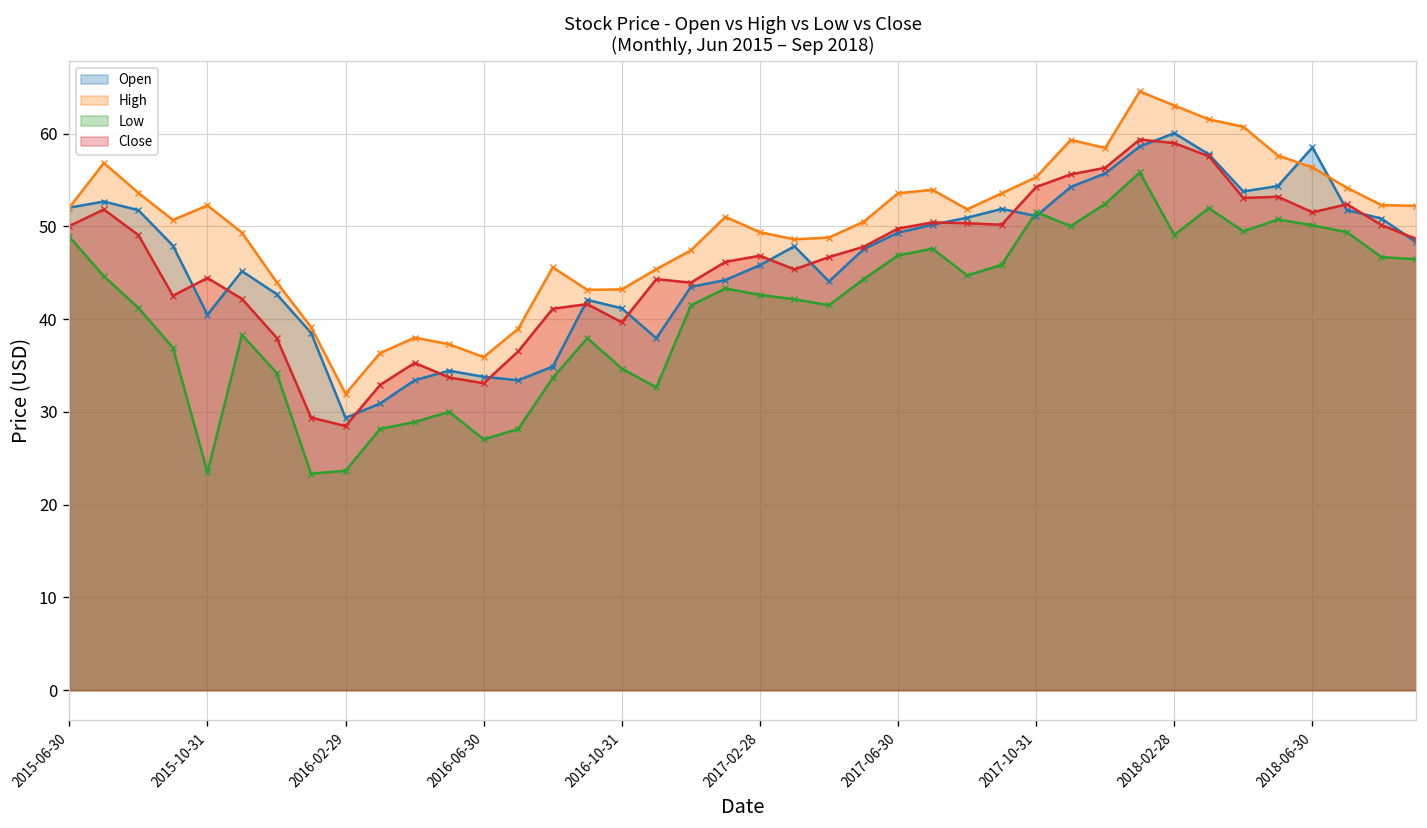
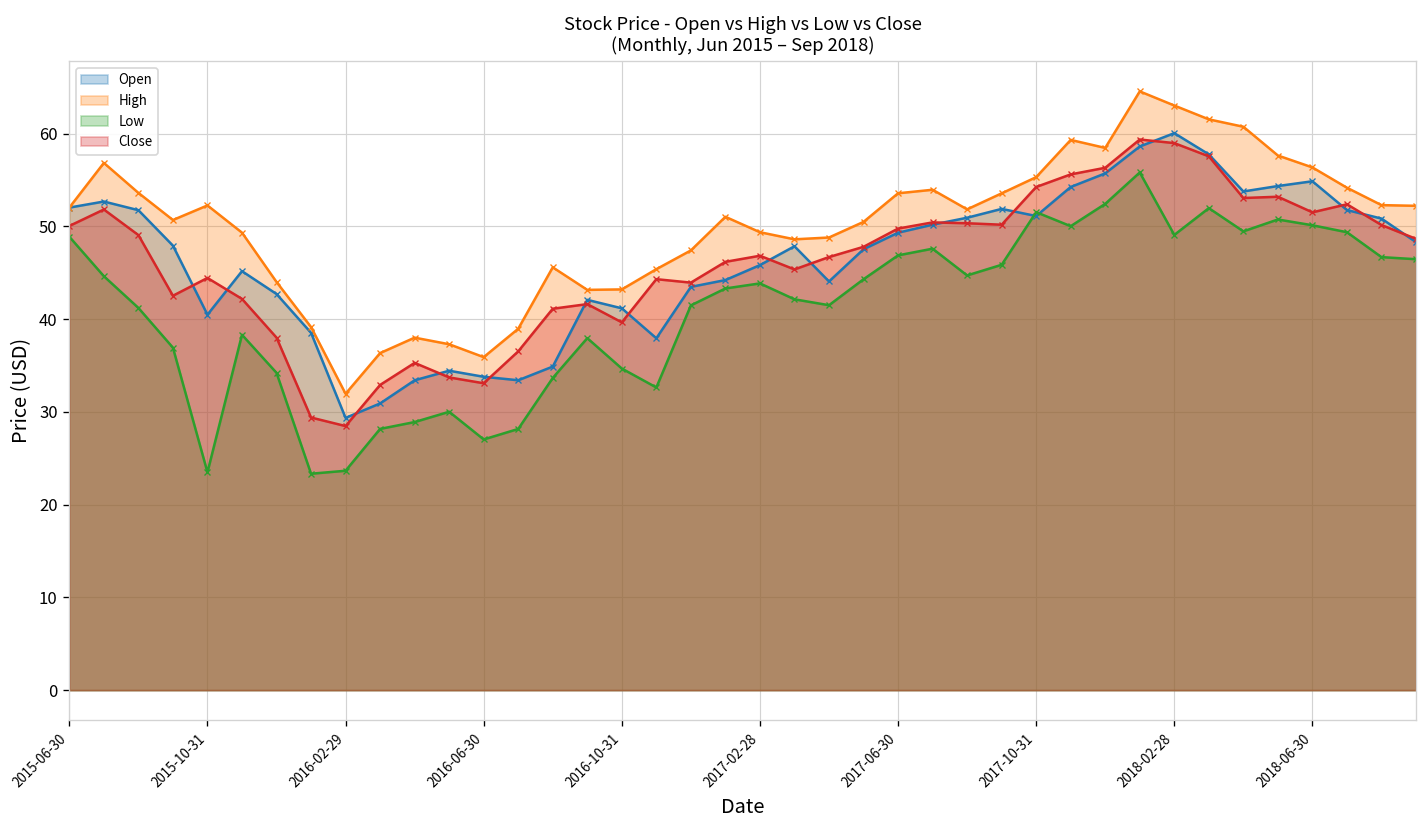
  {
    "Open": {
      "2015-10-31": 40,
      "2016-02-29": 29,
      "2016-06-30": 34,
      "2016-10-31": 41,
      "2017-02-28": 46,
      "2017-06-30": 49,
      "2017-10-31": 51,
      "2018-02-28": 60,
-     "2018-06-30": 59
+     "2018-06-30": 55
    },
    "Low": {
      "2015-06-30": 49,
      "2015-10-31": 23,
      "2016-02-29": 24,
      "2016-06-30": 27,
      "2016-10-31": 35,
-     "2017-02-28": 43,
+     "2017-02-28": 44,
      "2017-06-30": 47,
      "2017-10-31": 52,
      "2018-02-28": 49,
      "2018-06-30": 50
    }
  }
